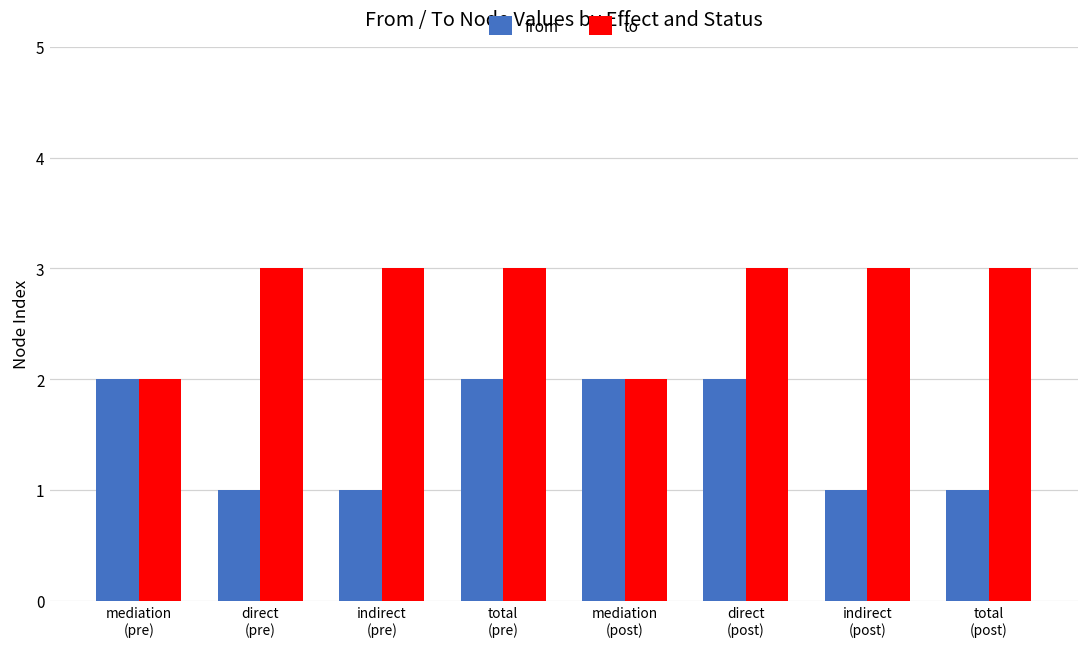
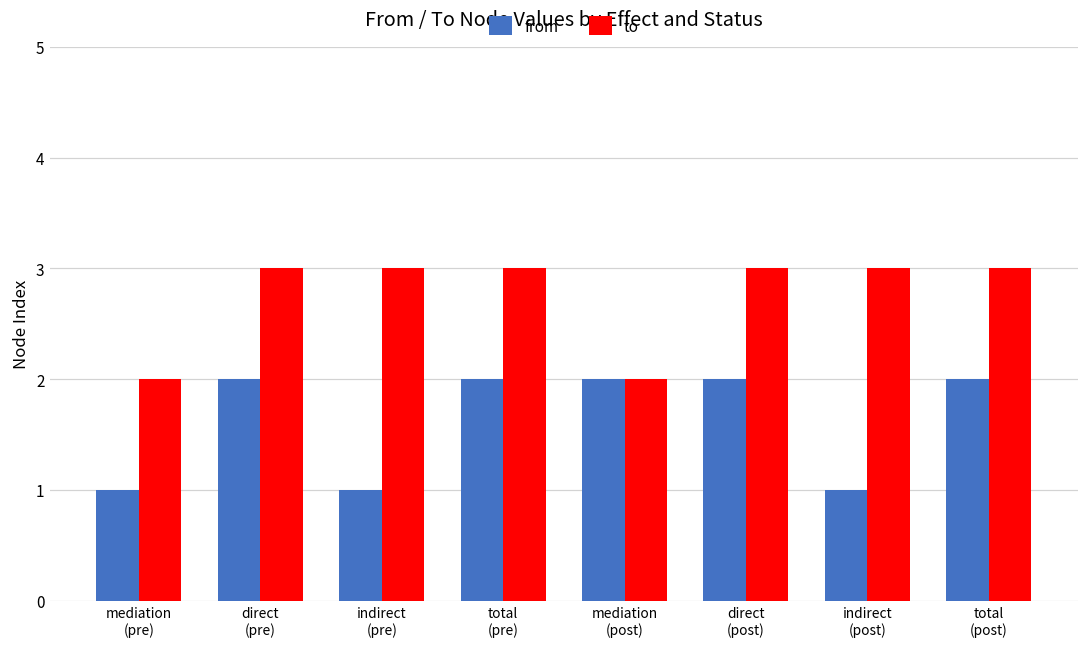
  {
    "from": {
-     "mediation (pre)": 2,
-     "direct (pre)": 1,
+     "mediation (pre)": 1,
+     "direct (pre)": 2,
      "indirect (pre)": 1,
      "total (pre)": 2,
      "mediation (post)": 2,
      "direct (post)": 2,
      "indirect (post)": 1,
-     "total (post)": 1
+     "total (post)": 2
    },
    "to": {
      "mediation (pre)": 2,
      "direct (pre)": 3,
      "indirect (pre)": 3,
      "total (pre)": 3,
      "mediation (post)": 2,
      "direct (post)": 3,
      "indirect (post)": 3,
      "total (post)": 3
    }
  }
